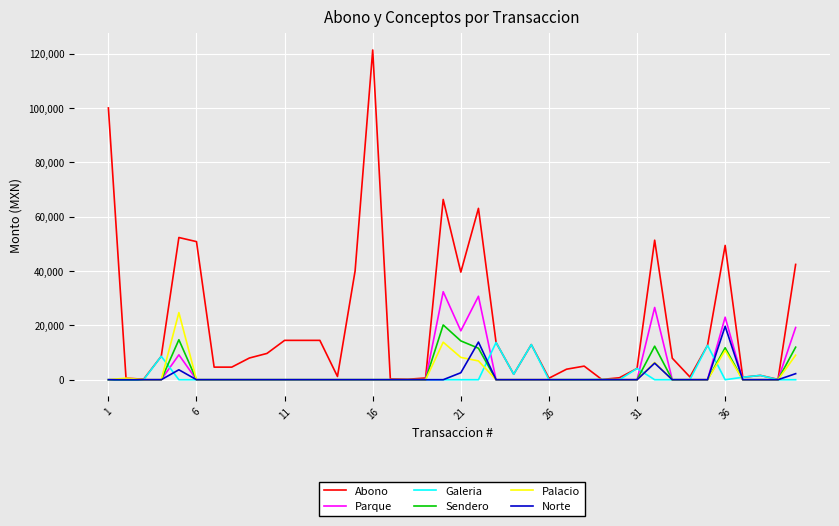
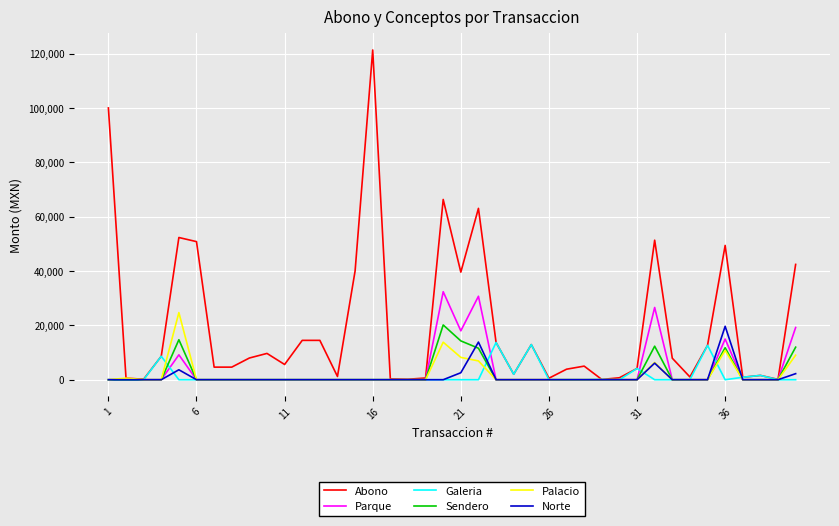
  {
    "Abono": {
      "1": "100,000",
      "6": "51,000",
-     "11": "14,000",
+     "11": "6,000",
      "16": "121,000",
      "21": "40,000",
      "36": "49,000"
    },
    "Parque": {
      "21": "18,000",
-     "36": "23,000"
+     "36": "15,000"
    },
    "Galeria": {
      "21": "0",
      "36": "0"
    },
    "Sendero": {
      "21": "14,000",
      "36": "12,000"
    },
    "Palacio": {
      "21": "8,000",
      "36": "11,000"
    },
    "Norte": {
      "21": "3,000",
      "36": "20,000"
    }
  }
